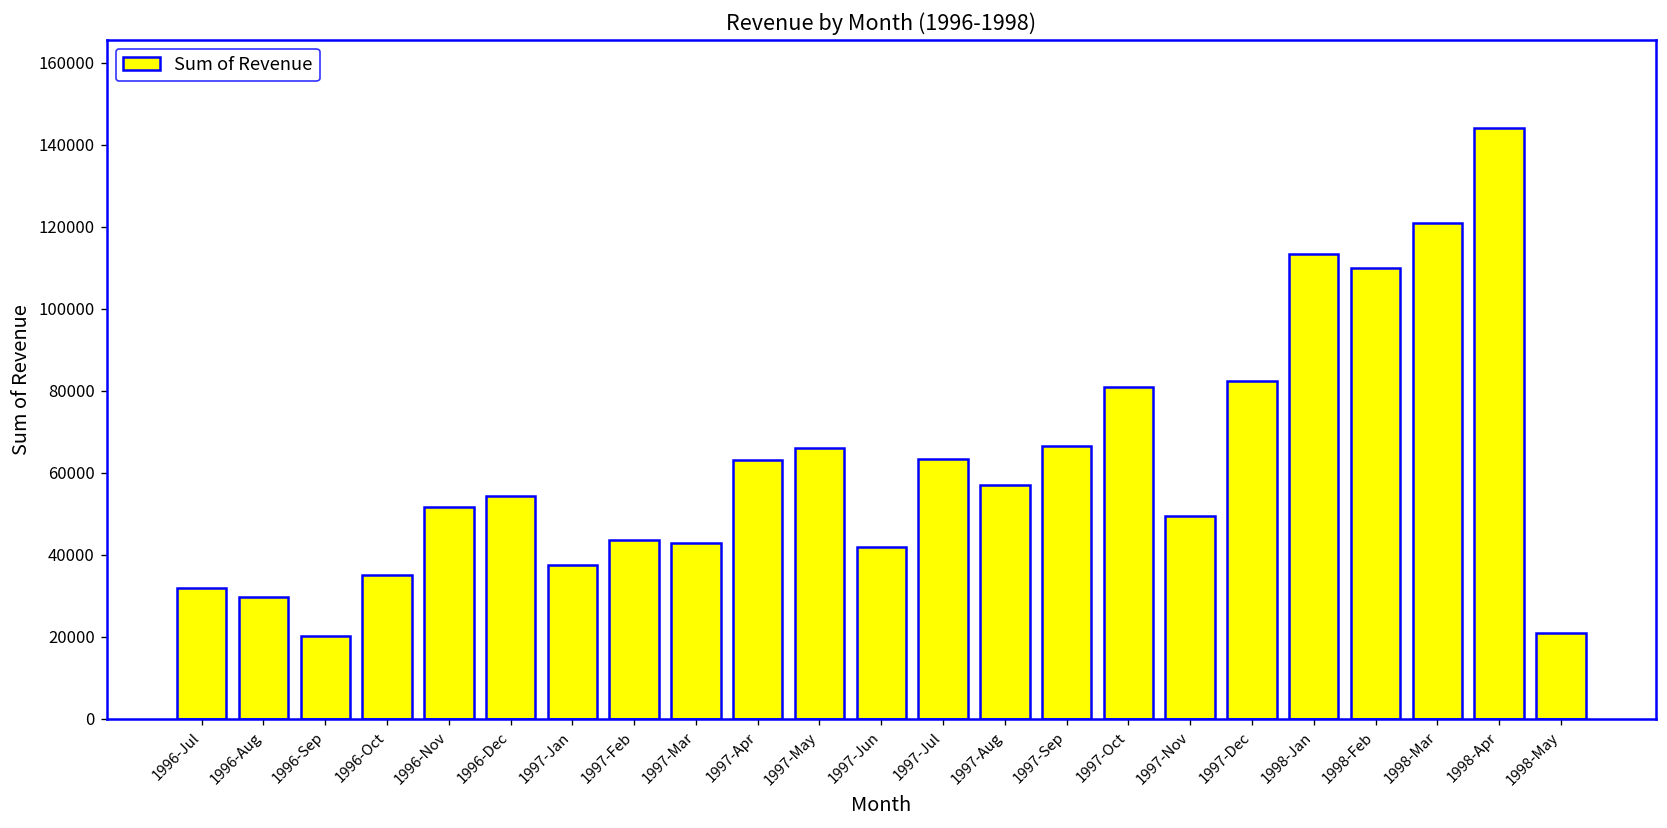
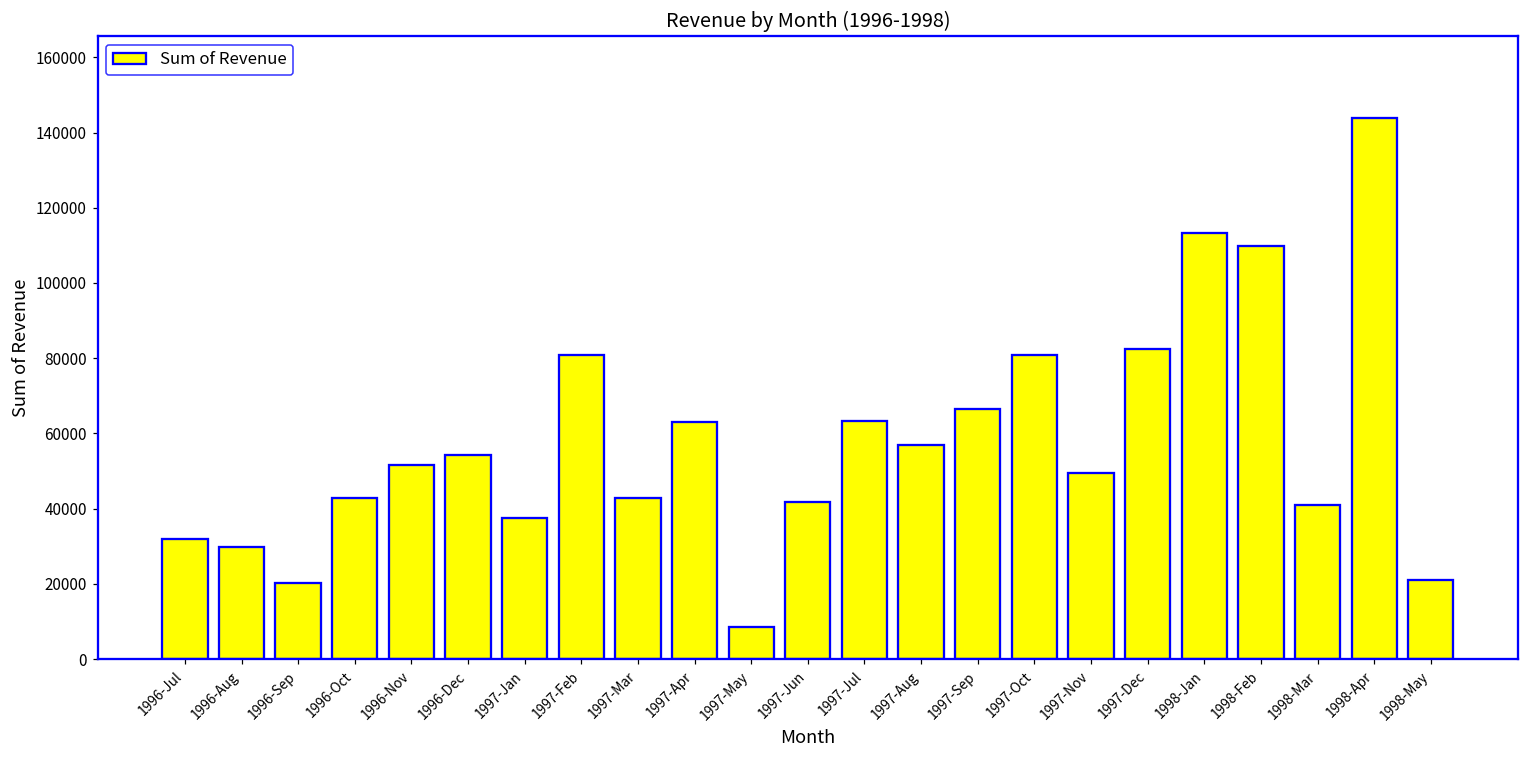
  {
    "1996-Jul": 32000,
    "1996-Aug": 30000,
    "1996-Sep": 20000,
-   "1996-Oct": 35000,
+   "1996-Oct": 43000,
    "1996-Nov": 52000,
    "1996-Dec": 54000,
    "1997-Jan": 38000,
-   "1997-Feb": 44000,
+   "1997-Feb": 81000,
    "1997-Mar": 43000,
    "1997-Apr": 63000,
-   "1997-May": 66000,
+   "1997-May": 9000,
    "1997-Jun": 42000,
    "1997-Jul": 63000,
    "1997-Aug": 57000,
    "1997-Sep": 67000,
    "1997-Oct": 81000,
    "1997-Nov": 50000,
    "1997-Dec": 82000,
    "1998-Jan": 113000,
    "1998-Feb": 110000,
-   "1998-Mar": 121000,
+   "1998-Mar": 41000,
    "1998-Apr": 144000,
    "1998-May": 21000
  }
